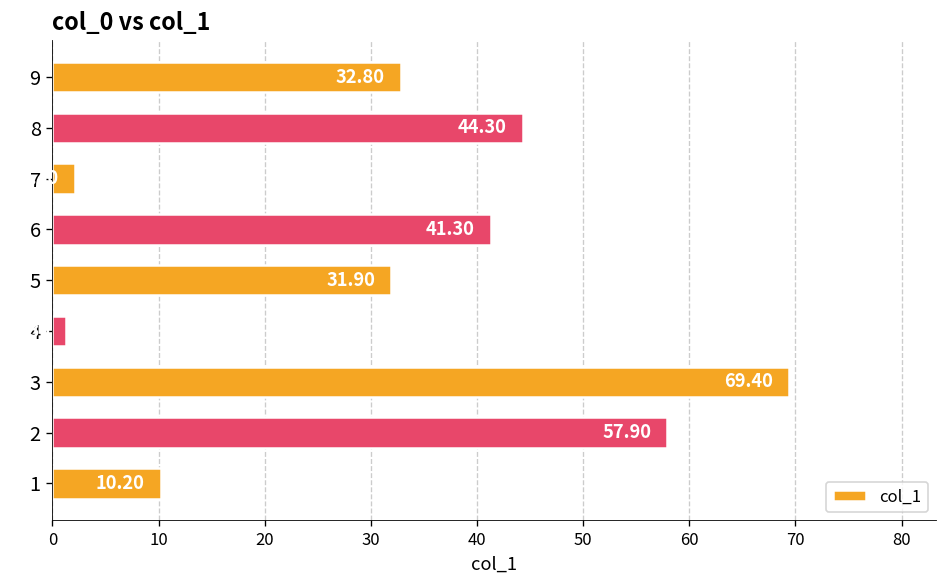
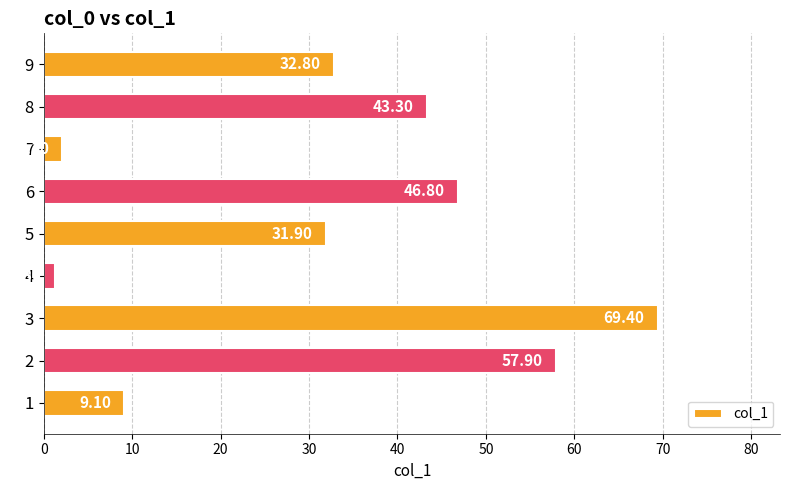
  {
    "9": 32.80,
-   "8": 44.30,
-   "6": 41.30,
+   "8": 43.30,
+   "6": 46.80,
    "5": 31.90,
    "3": 69.40,
    "2": 57.90,
-   "1": 10.20
+   "1": 9.10
  }
